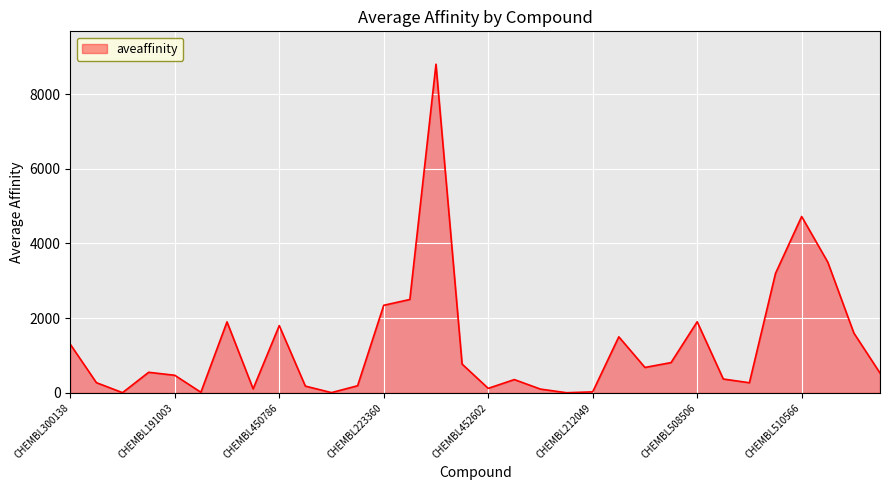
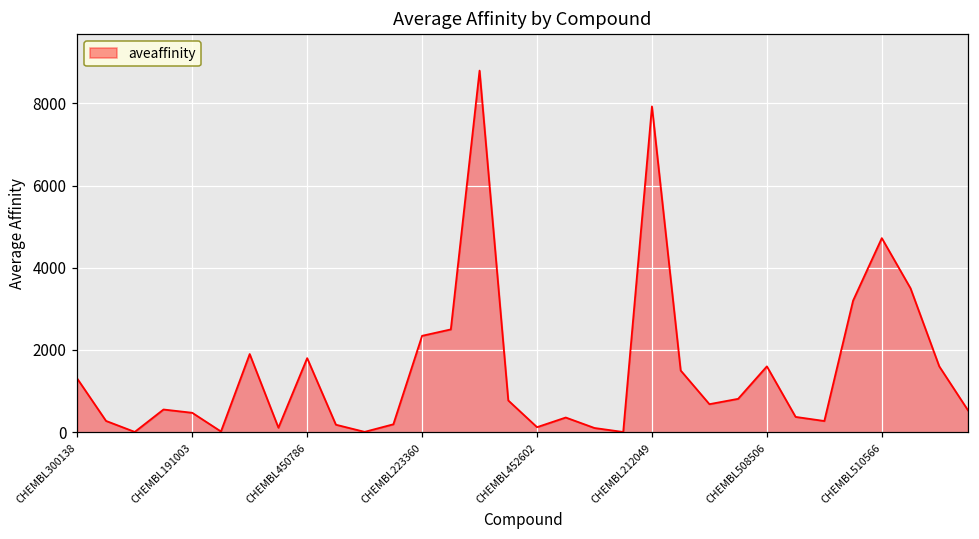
  {
    "CHEMBL300138": 1300,
    "CHEMBL191003": 500,
    "CHEMBL450786": 1800,
    "CHEMBL223360": 2300,
    "CHEMBL452602": 100,
-   "CHEMBL212049": 0,
-   "CHEMBL508506": 1900,
+   "CHEMBL212049": 7900,
+   "CHEMBL508506": 1600,
    "CHEMBL510566": 4700
  }
